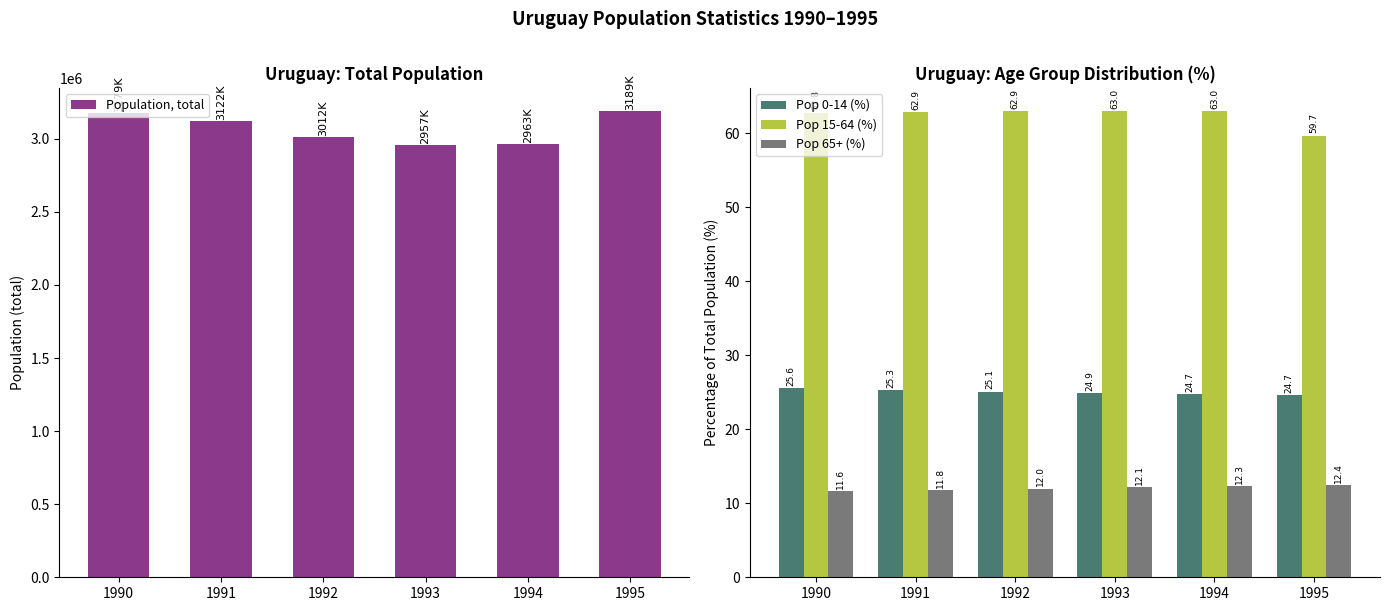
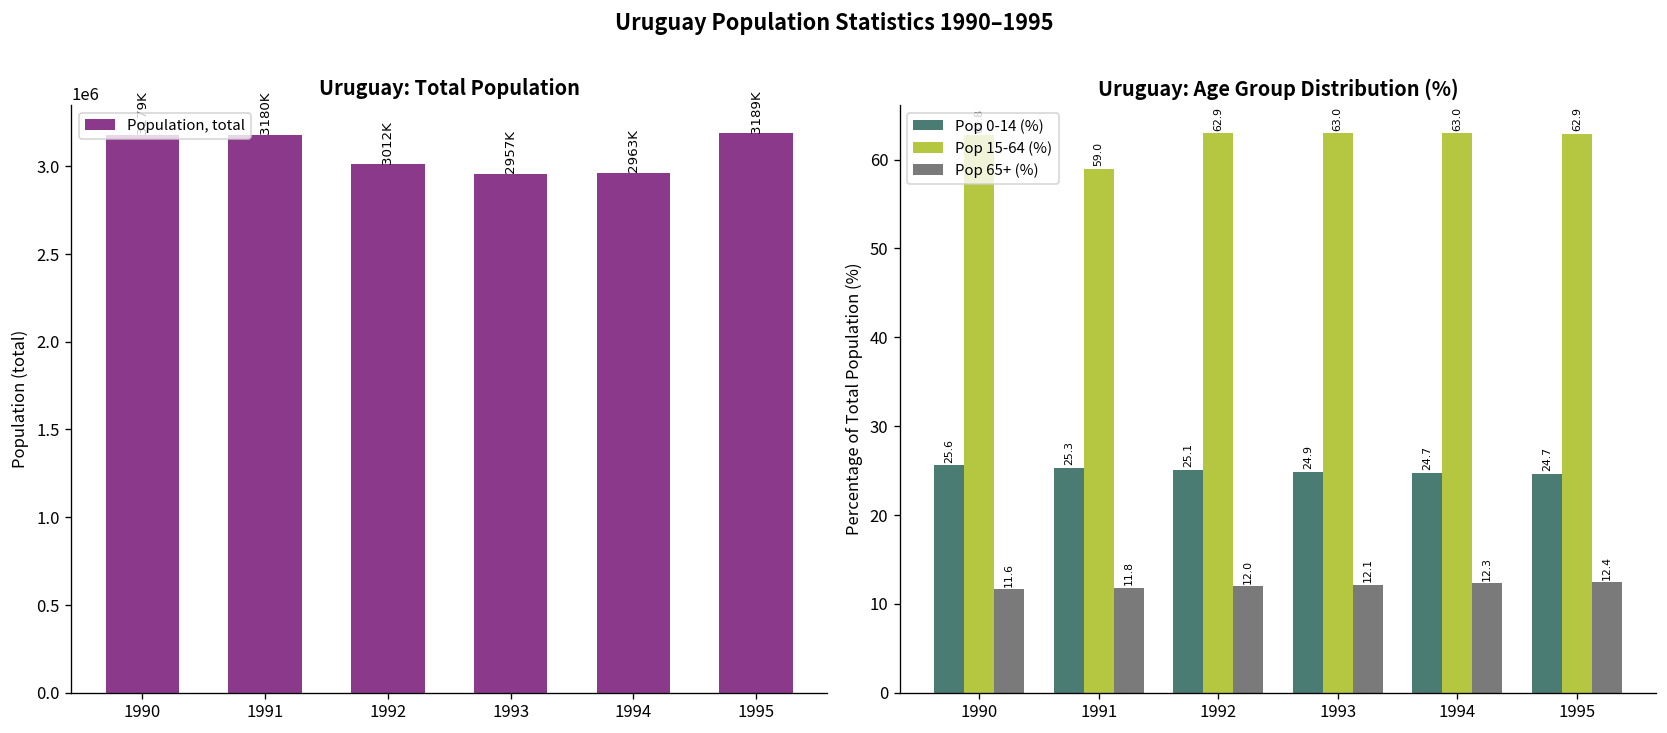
  {
    "Uruguay: Total Population": {
-     "1991": "3122K",
+     "1991": "3180K",
      "1993": "2957K",
      "1995": "3189K"
    },
    "Uruguay: Age Group Distribution (%)": {
      "Pop 15-64 (%)": {
-       "1991": "62.9",
+       "1991": "59.0",
        "1992": "62.9",
        "1993": "63.0",
        "1994": "63.0",
-       "1995": "59.7"
+       "1995": "62.9"
      }
    }
  }
